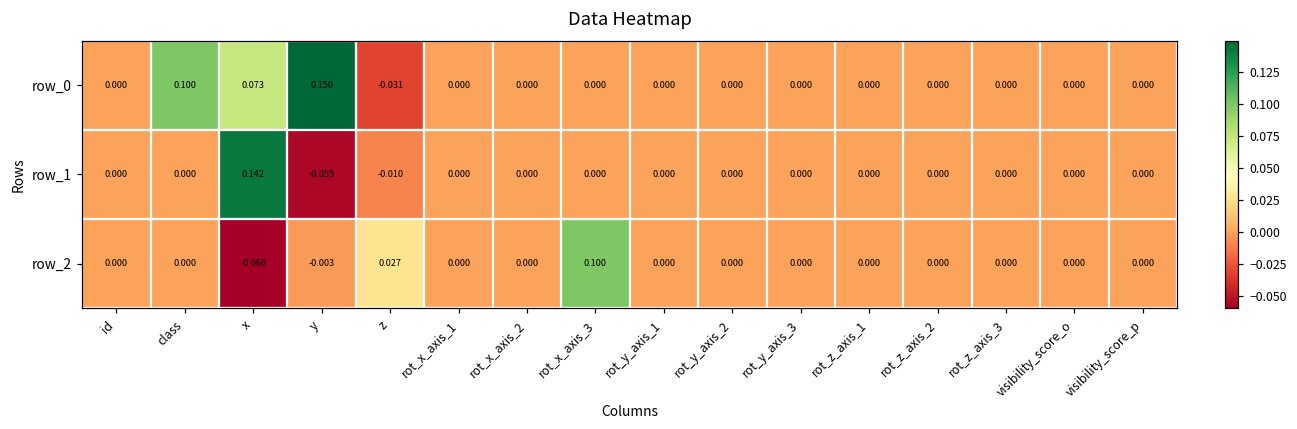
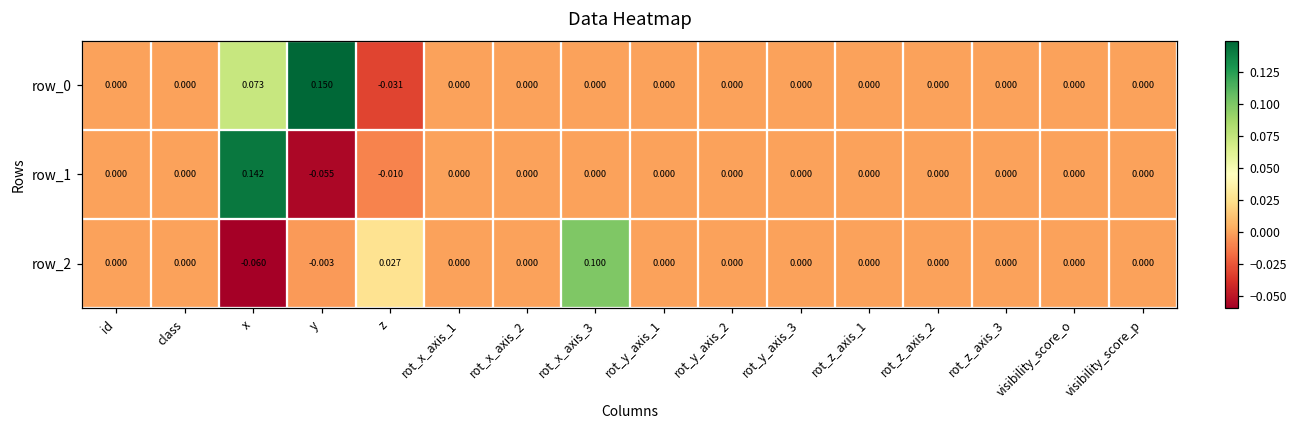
  {
    "row_0": {
      "id": 0.000,
-     "class": 0.100,
+     "class": 0.000,
      "x": 0.073,
      "y": 0.150,
      "z": -0.031,
      "rot_x_axis_1": 0.000,
      "rot_x_axis_2": 0.000,
      "rot_x_axis_3": 0.000,
      "rot_y_axis_1": 0.000,
      "rot_y_axis_2": 0.000,
      "rot_y_axis_3": 0.000,
      "rot_z_axis_1": 0.000,
      "rot_z_axis_2": 0.000,
      "rot_z_axis_3": 0.000,
      "visibility_score_o": 0.000,
      "visibility_score_p": 0.000
    },
    "row_1": {
      "id": 0.000,
      "class": 0.000,
      "x": 0.142,
      "y": -0.055,
      "z": -0.010,
      "rot_x_axis_1": 0.000,
      "rot_x_axis_2": 0.000,
      "rot_x_axis_3": 0.000,
      "rot_y_axis_1": 0.000,
      "rot_y_axis_2": 0.000,
      "rot_y_axis_3": 0.000,
      "rot_z_axis_1": 0.000,
      "rot_z_axis_2": 0.000,
      "rot_z_axis_3": 0.000,
      "visibility_score_o": 0.000,
      "visibility_score_p": 0.000
    },
    "row_2": {
      "id": 0.000,
      "class": 0.000,
      "x": -0.060,
      "y": -0.003,
      "z": 0.027,
      "rot_x_axis_1": 0.000,
      "rot_x_axis_2": 0.000,
      "rot_x_axis_3": 0.100,
      "rot_y_axis_1": 0.000,
      "rot_y_axis_2": 0.000,
      "rot_y_axis_3": 0.000,
      "rot_z_axis_1": 0.000,
      "rot_z_axis_2": 0.000,
      "rot_z_axis_3": 0.000,
      "visibility_score_o": 0.000,
      "visibility_score_p": 0.000
    }
  }
